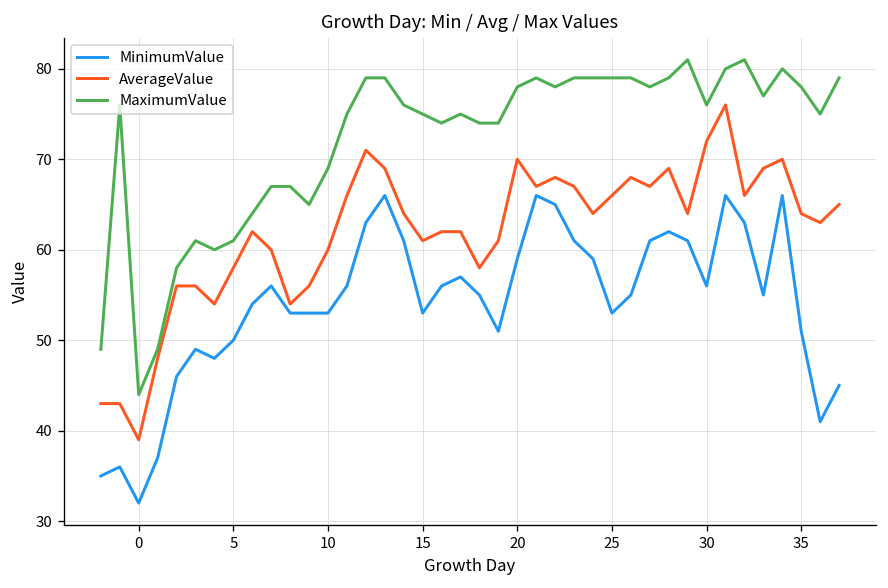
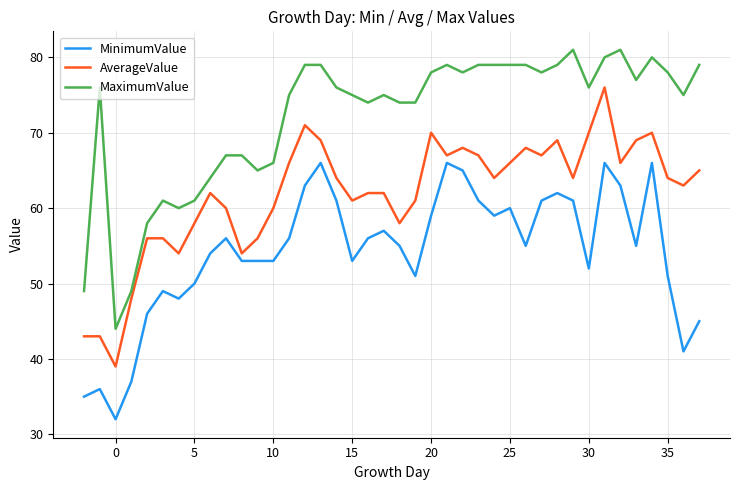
  {
    "MinimumValue": {
      "0": 32,
      "5": 50,
      "10": 53,
      "15": 53,
      "20": 59,
-     "25": 53,
-     "30": 56,
+     "25": 60,
+     "30": 52,
      "35": 51
    },
    "AverageValue": {
      "0": 39,
      "5": 58,
      "10": 60,
      "15": 61,
      "20": 70,
      "25": 66,
-     "30": 72,
+     "30": 70,
      "35": 64
    },
    "MaximumValue": {
      "0": 44,
      "5": 61,
-     "10": 69,
+     "10": 66,
      "15": 75,
      "20": 78,
      "25": 79,
      "30": 76,
      "35": 78
    }
  }
